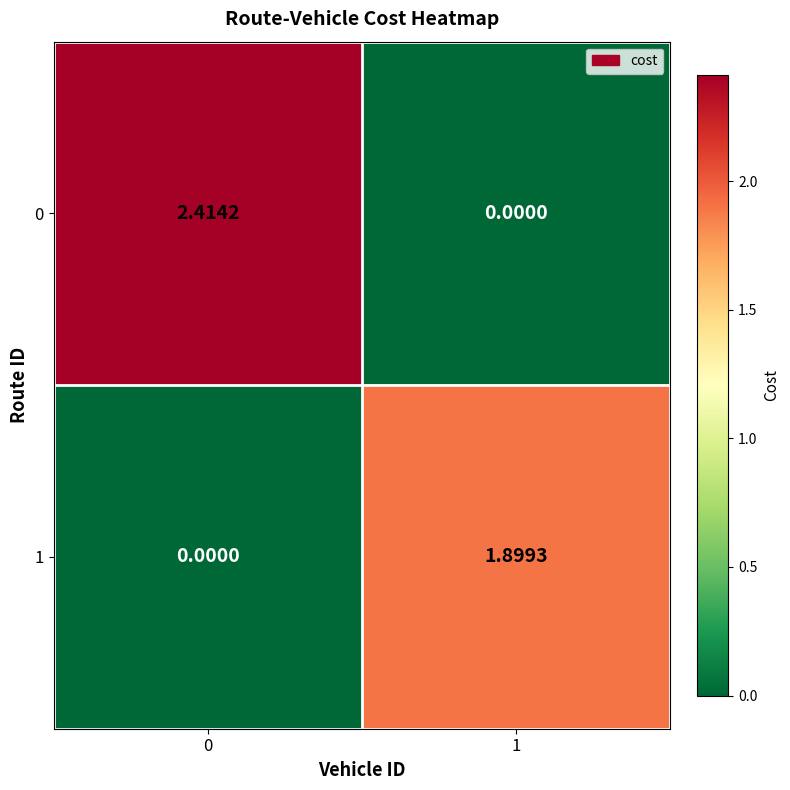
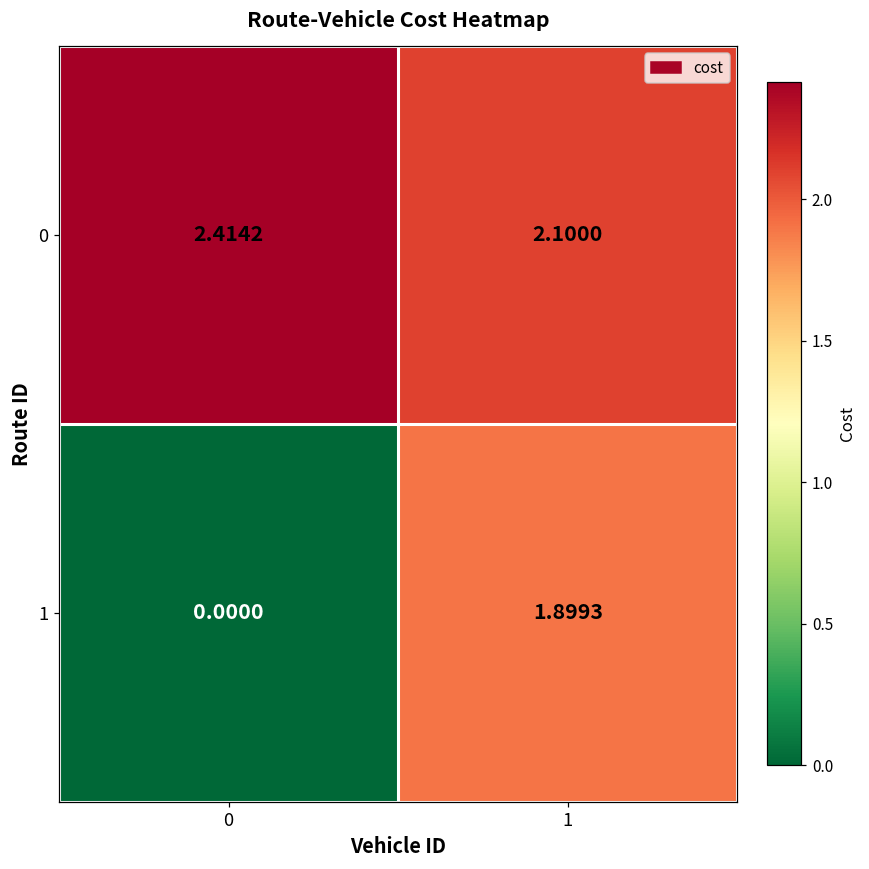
  {
    "0": {
      "0": 2.4142,
-     "1": 0.0000
+     "1": 2.1000
    },
    "1": {
      "0": 0.0000,
      "1": 1.8993
    }
  }
